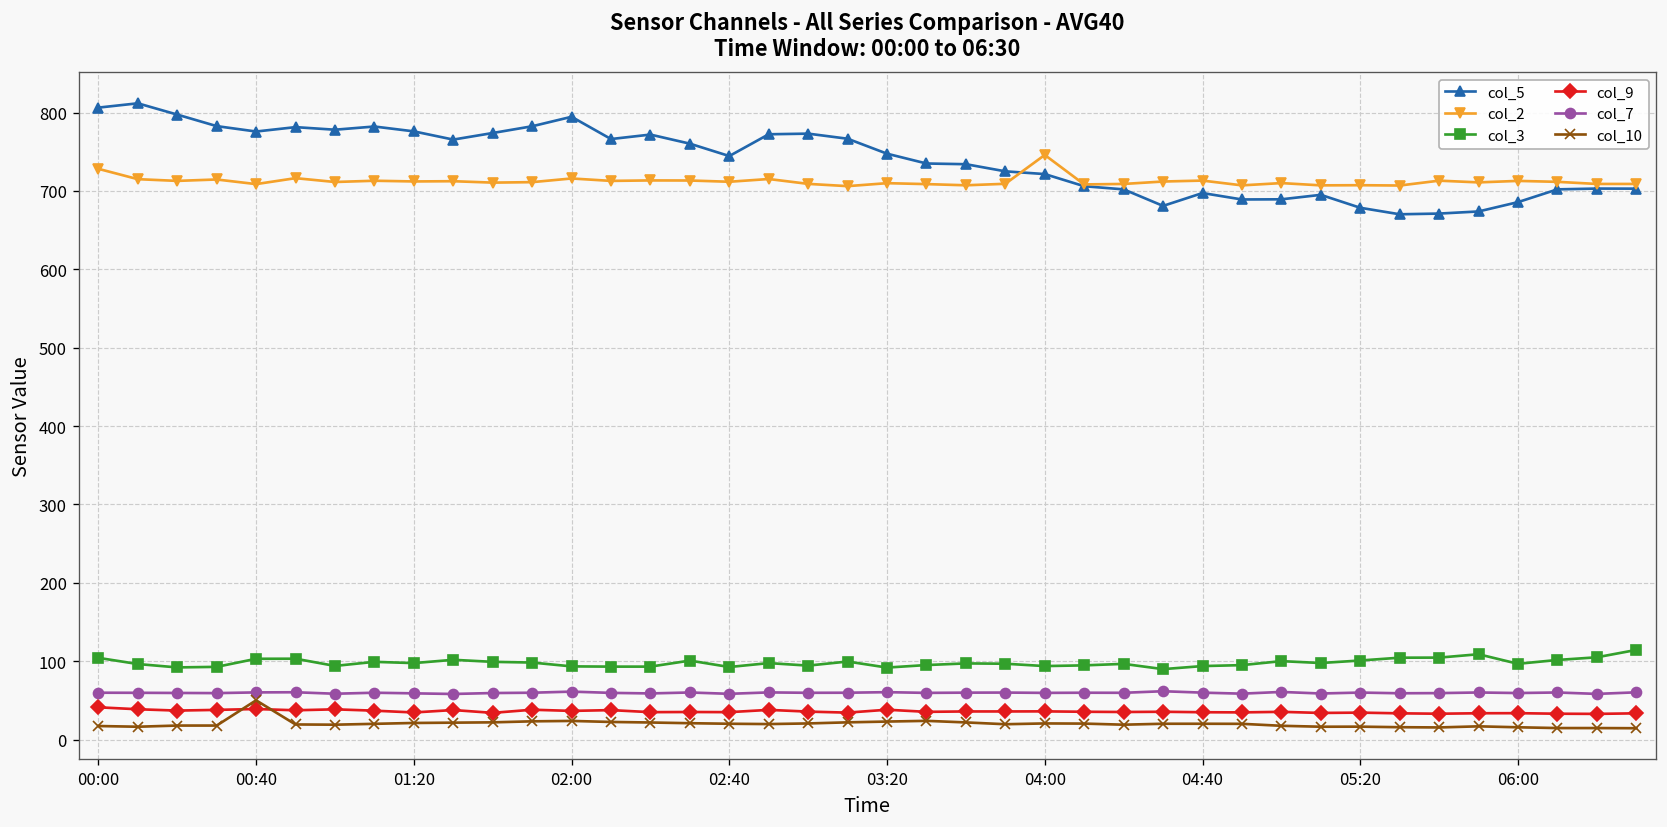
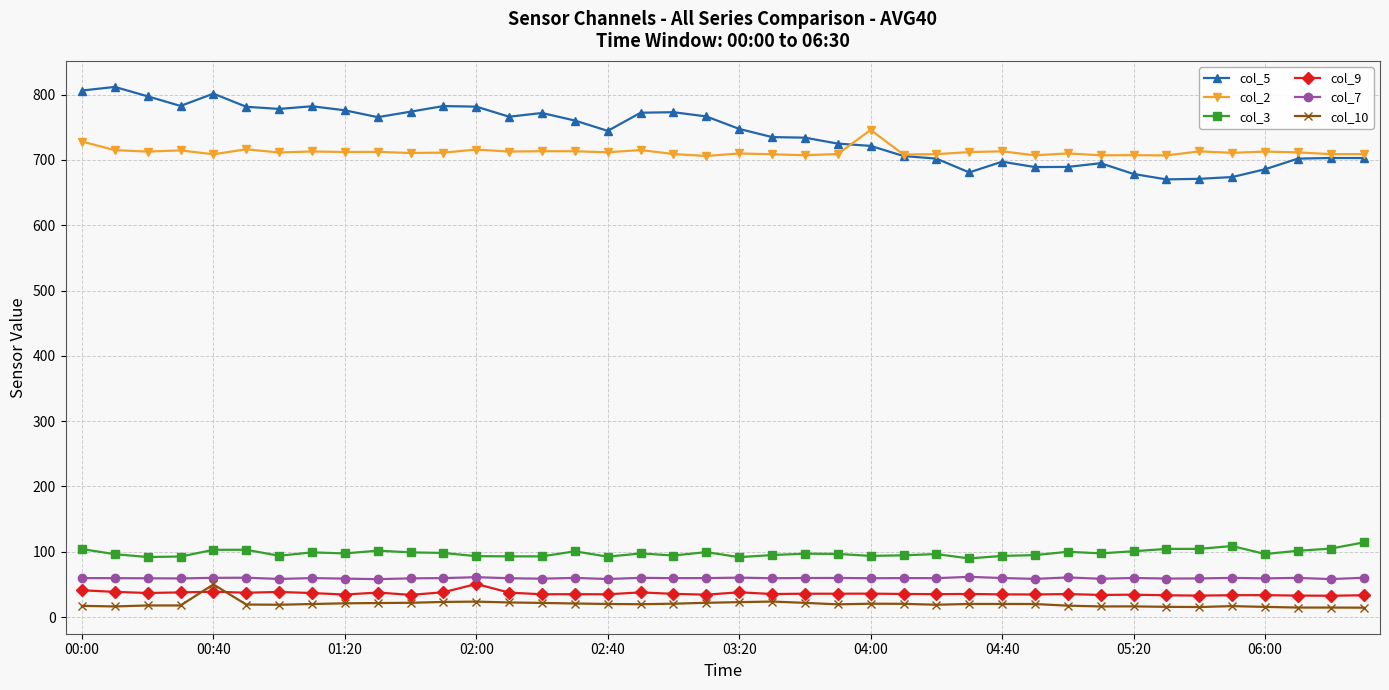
  {
    "col_5": {
      "00:00": 810,
-     "00:40": 780,
+     "00:40": 800,
      "01:20": 780,
-     "02:00": 790,
+     "02:00": 780,
      "02:40": 740,
      "03:20": 750,
      "04:00": 720,
      "04:40": 700,
      "05:20": 680,
      "06:00": 690
    },
    "col_2": {
      "00:00": 730,
      "00:40": 710,
      "01:20": 710,
      "02:00": 720,
      "02:40": 710,
      "03:20": 710,
      "04:00": 750,
      "04:40": 710,
      "05:20": 710,
      "06:00": 710
    },
    "col_3": {
      "00:00": 100,
      "00:40": 100,
      "01:20": 100,
      "02:00": 90,
      "02:40": 90,
      "03:20": 90,
      "04:00": 90,
      "04:40": 90,
      "05:20": 100,
      "06:00": 100
    },
    "col_9": {
      "00:00": 40,
      "00:40": 40,
      "01:20": 30,
-     "02:00": 40,
+     "02:00": 50,
      "02:40": 30,
      "03:20": 40,
      "04:00": 40,
      "04:40": 30,
      "05:20": 30,
      "06:00": 30
    },
    "col_7": {
      "00:00": 60,
      "00:40": 60,
      "01:20": 60,
      "02:00": 60,
      "02:40": 60,
      "03:20": 60,
      "04:00": 60,
      "04:40": 60,
      "05:20": 60,
      "06:00": 60
    },
    "col_10": {
      "00:00": 20,
      "00:40": 50,
      "01:20": 20,
      "02:00": 20,
      "02:40": 20,
      "03:20": 20,
      "04:00": 20,
      "04:40": 20,
      "05:20": 20,
      "06:00": 20
    }
  }
